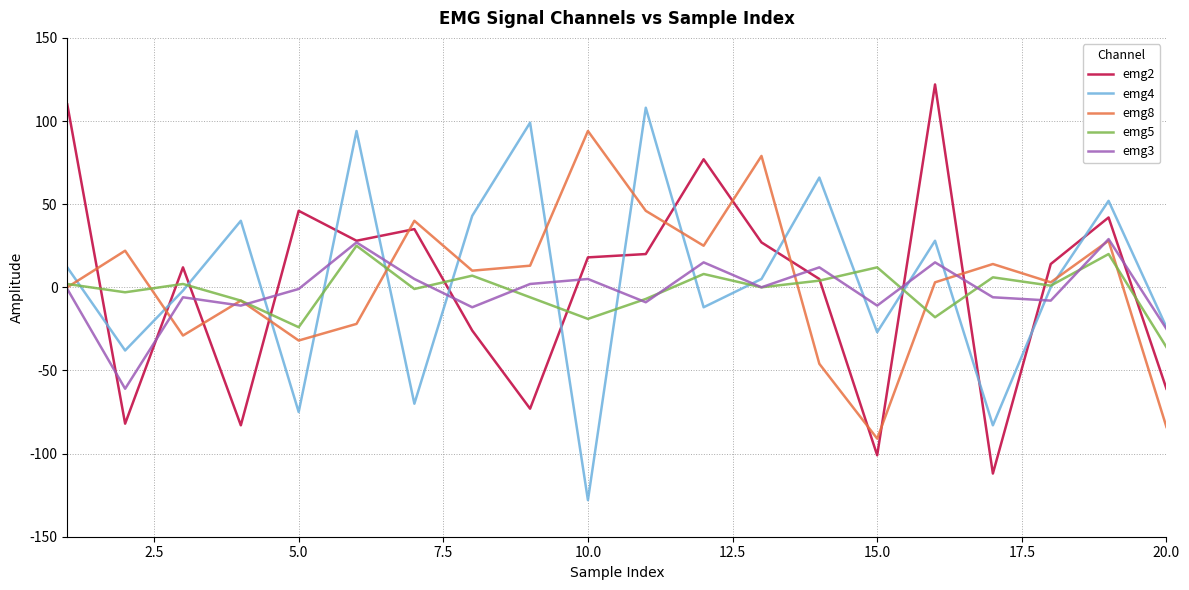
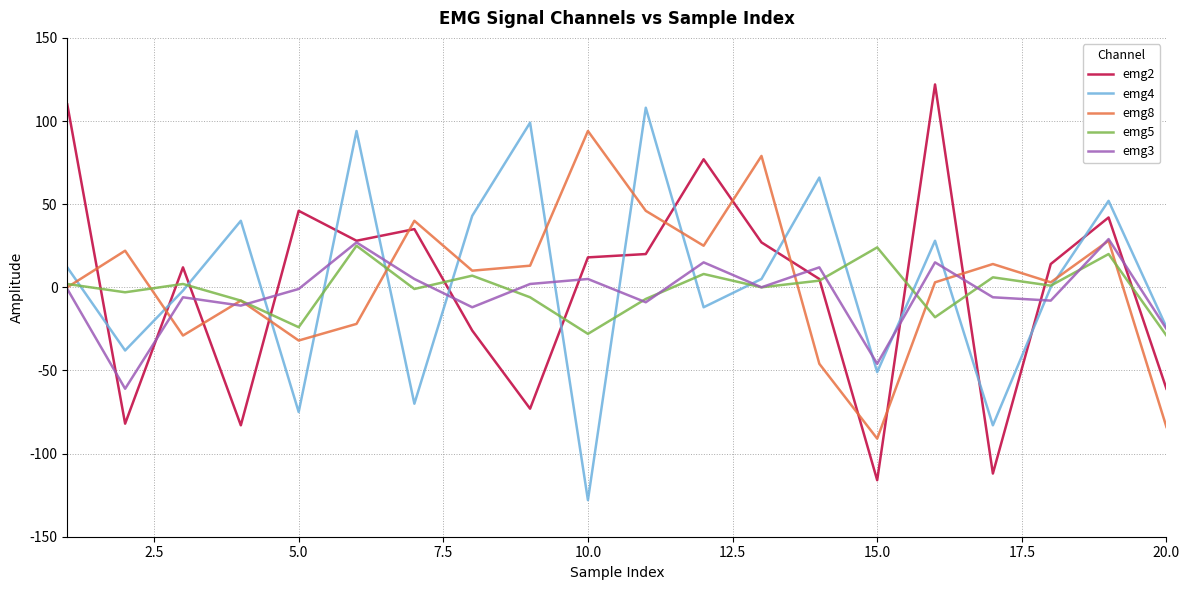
  {
    "emg2": {
      "5.0": 46,
      "10.0": 18,
-     "15.0": -101,
+     "15.0": -116,
      "20.0": -61
    },
    "emg4": {
      "5.0": -75,
      "10.0": -128,
-     "15.0": -27
+     "15.0": -51
    },
    "emg8": {
      "5.0": -32,
      "10.0": 94,
      "15.0": -91,
      "20.0": -84
    },
    "emg5": {
      "5.0": -24,
-     "10.0": -19,
-     "15.0": 12,
-     "20.0": -36
+     "10.0": -28,
+     "15.0": 24,
+     "20.0": -29
    },
    "emg3": {
      "5.0": -1,
      "10.0": 5,
-     "15.0": -11
+     "15.0": -46
    }
  }
